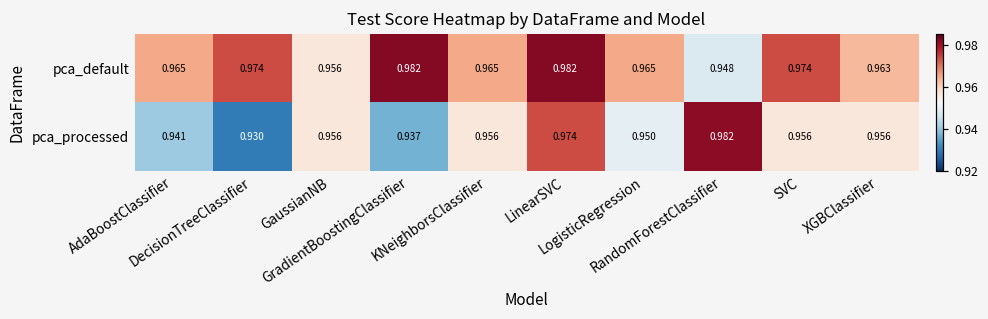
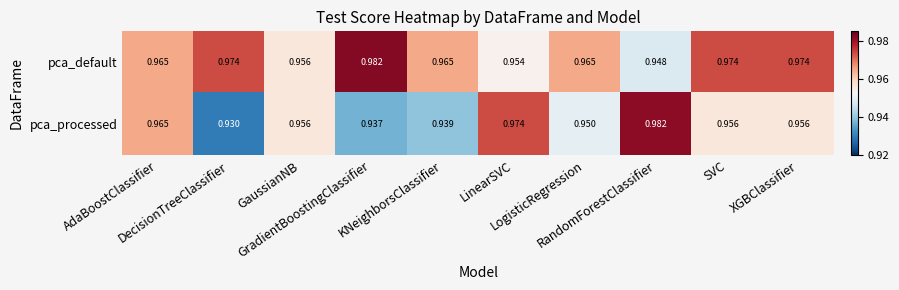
  {
    "pca_default": {
      "AdaBoostClassifier": 0.965,
      "DecisionTreeClassifier": 0.974,
      "GaussianNB": 0.956,
      "GradientBoostingClassifier": 0.982,
      "KNeighborsClassifier": 0.965,
-     "LinearSVC": 0.982,
+     "LinearSVC": 0.954,
      "LogisticRegression": 0.965,
      "RandomForestClassifier": 0.948,
      "SVC": 0.974,
-     "XGBClassifier": 0.963
+     "XGBClassifier": 0.974
    },
    "pca_processed": {
-     "AdaBoostClassifier": 0.941,
+     "AdaBoostClassifier": 0.965,
      "DecisionTreeClassifier": 0.930,
      "GaussianNB": 0.956,
      "GradientBoostingClassifier": 0.937,
-     "KNeighborsClassifier": 0.956,
+     "KNeighborsClassifier": 0.939,
      "LinearSVC": 0.974,
      "LogisticRegression": 0.950,
      "RandomForestClassifier": 0.982,
      "SVC": 0.956,
      "XGBClassifier": 0.956
    }
  }
